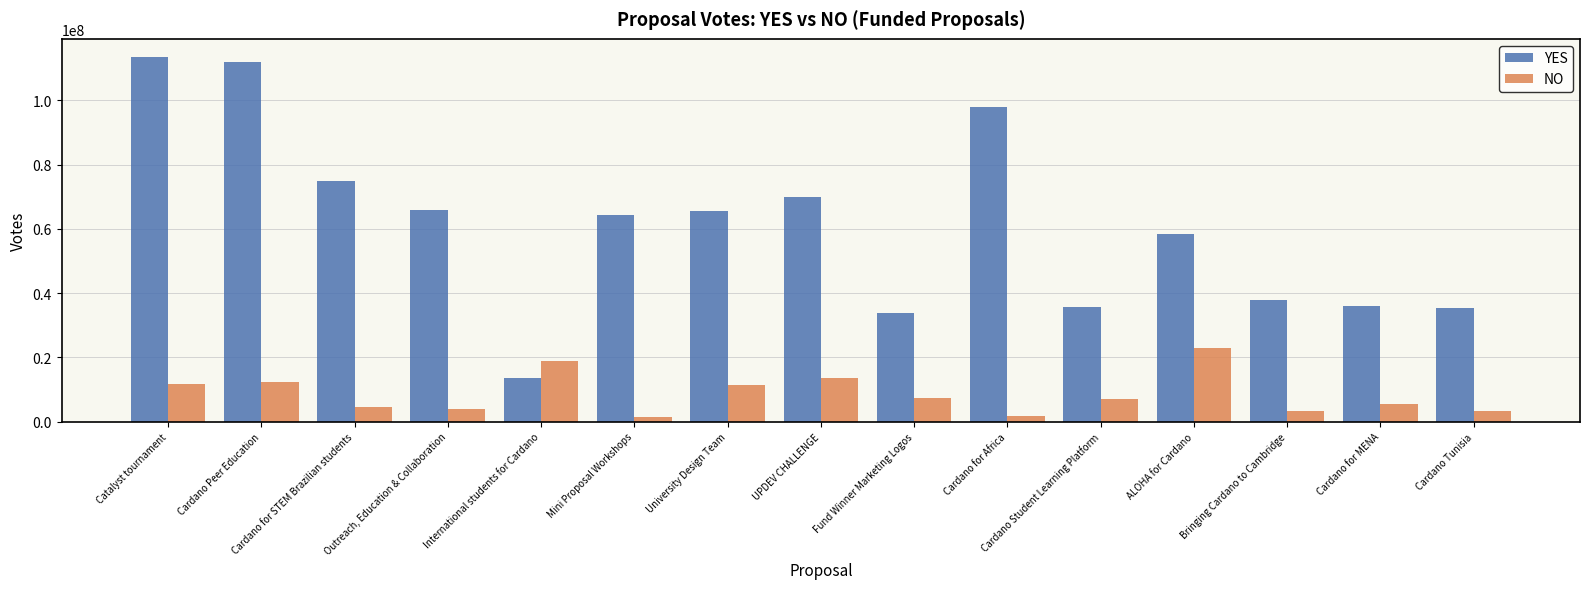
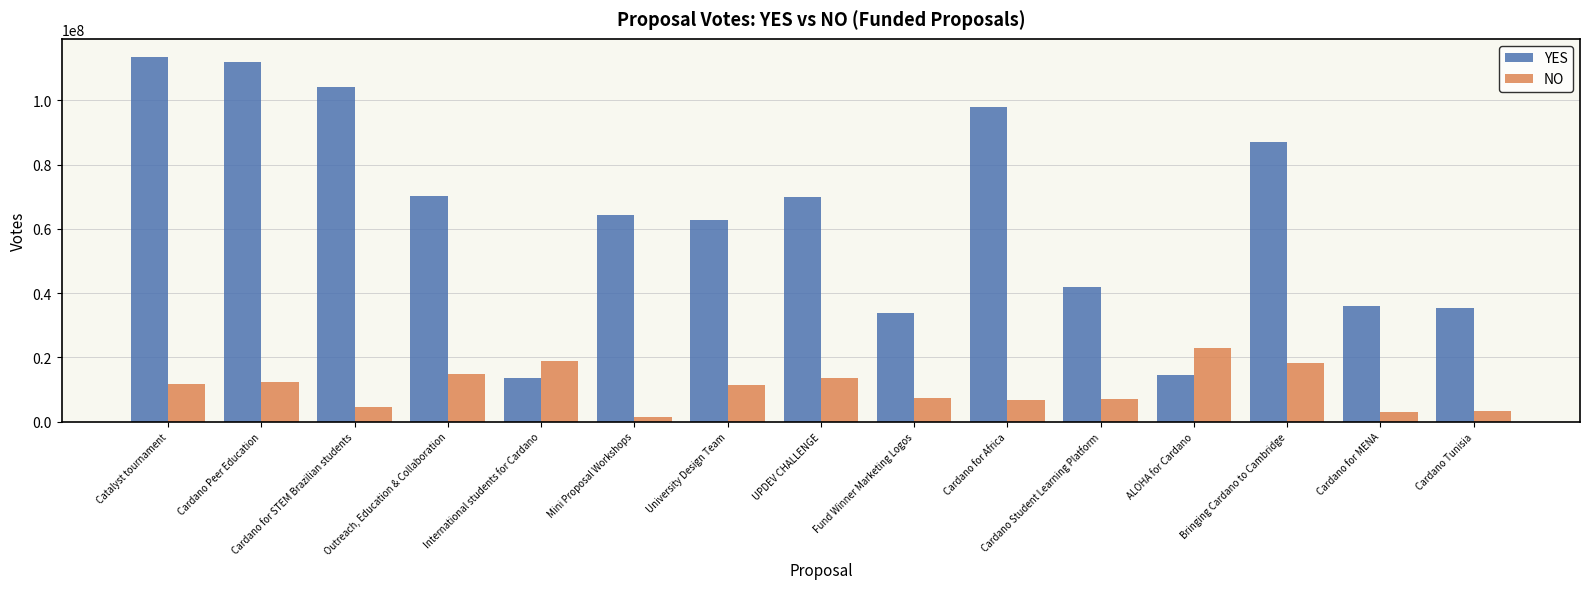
  {
    "YES": {
      "Catalyst tournament": 113000000,
      "Cardano Peer Education": 112000000,
-     "Cardano for STEM Brazilian students": 75000000,
-     "Outreach, Education & Collaboration": 66000000,
+     "Cardano for STEM Brazilian students": 104000000,
+     "Outreach, Education & Collaboration": 70000000,
      "International students for Cardano": 14000000,
      "Mini Proposal Workshops": 64000000,
-     "University Design Team": 66000000,
+     "University Design Team": 63000000,
      "UPDEV CHALLENGE": 70000000,
      "Fund Winner Marketing Logos": 34000000,
      "Cardano for Africa": 98000000,
-     "Cardano Student Learning Platform": 36000000,
-     "ALOHA for Cardano": 58000000,
-     "Bringing Cardano to Cambridge": 38000000,
+     "Cardano Student Learning Platform": 42000000,
+     "ALOHA for Cardano": 15000000,
+     "Bringing Cardano to Cambridge": 87000000,
      "Cardano for MENA": 36000000,
      "Cardano Tunisia": 35000000
    },
    "NO": {
      "Catalyst tournament": 12000000,
      "Cardano Peer Education": 12000000,
      "Cardano for STEM Brazilian students": 5000000,
-     "Outreach, Education & Collaboration": 4000000,
+     "Outreach, Education & Collaboration": 15000000,
      "International students for Cardano": 19000000,
      "Mini Proposal Workshops": 2000000,
      "University Design Team": 11000000,
      "UPDEV CHALLENGE": 14000000,
      "Fund Winner Marketing Logos": 7000000,
-     "Cardano for Africa": 2000000,
+     "Cardano for Africa": 7000000,
      "Cardano Student Learning Platform": 7000000,
      "ALOHA for Cardano": 23000000,
-     "Bringing Cardano to Cambridge": 3000000,
-     "Cardano for MENA": 6000000,
+     "Bringing Cardano to Cambridge": 18000000,
+     "Cardano for MENA": 3000000,
      "Cardano Tunisia": 3000000
    }
  }
